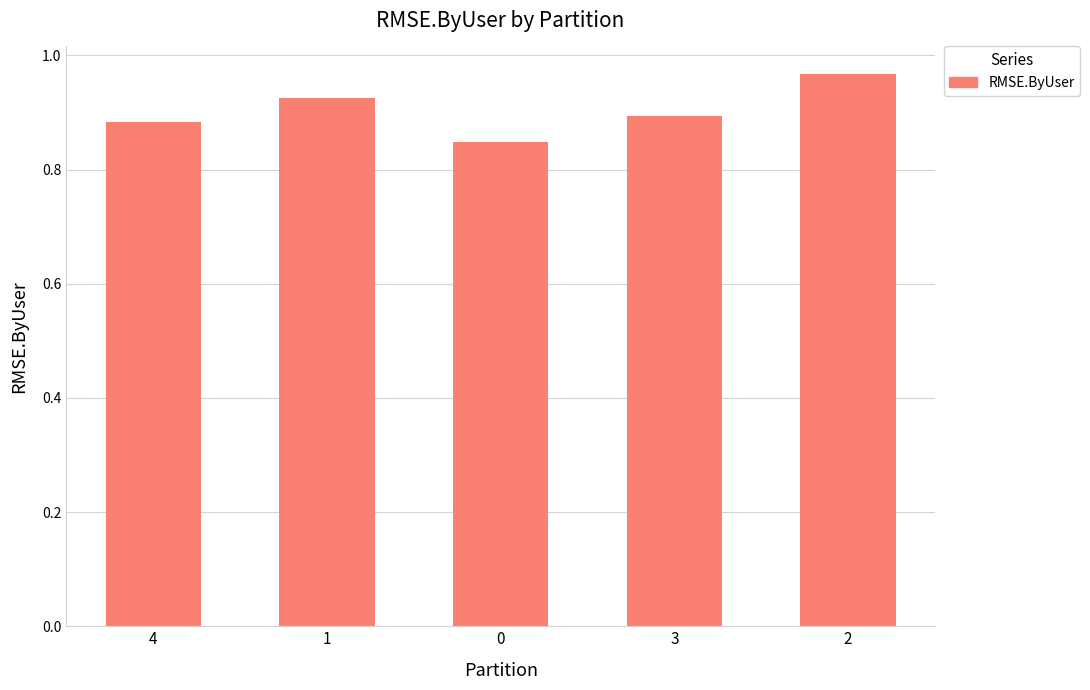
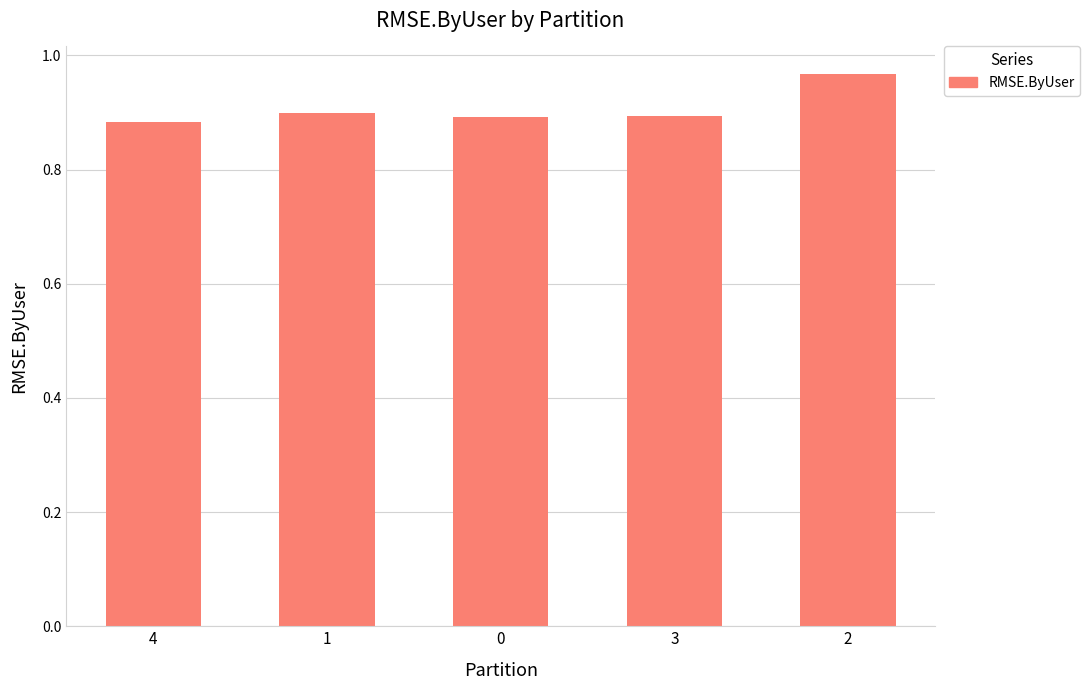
  {
    "4": 0.88,
-   "1": 0.93,
-   "0": 0.85,
+   "1": 0.90,
+   "0": 0.89,
    "3": 0.89,
    "2": 0.97
  }
